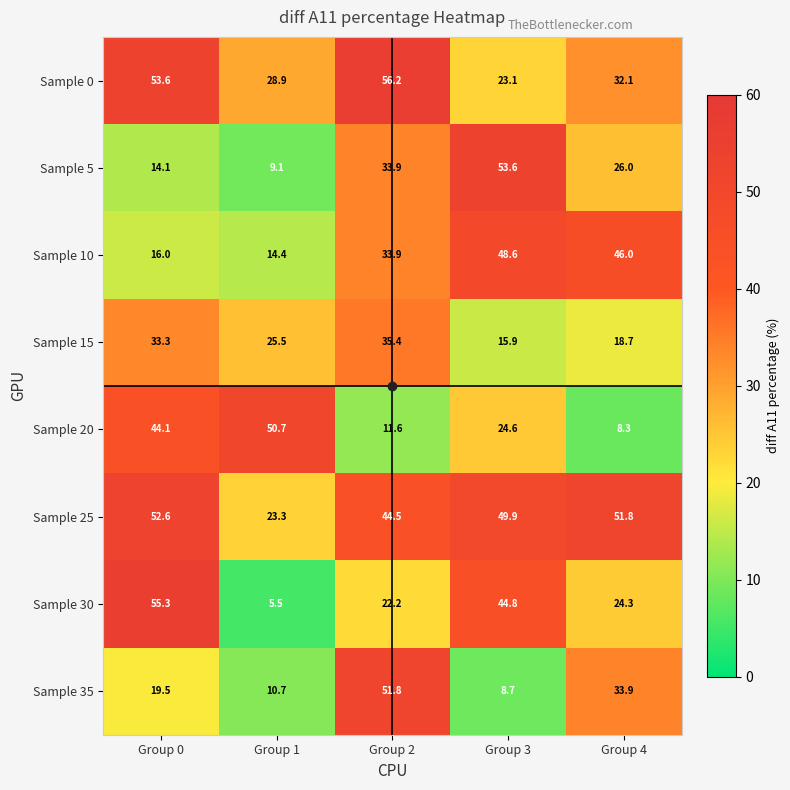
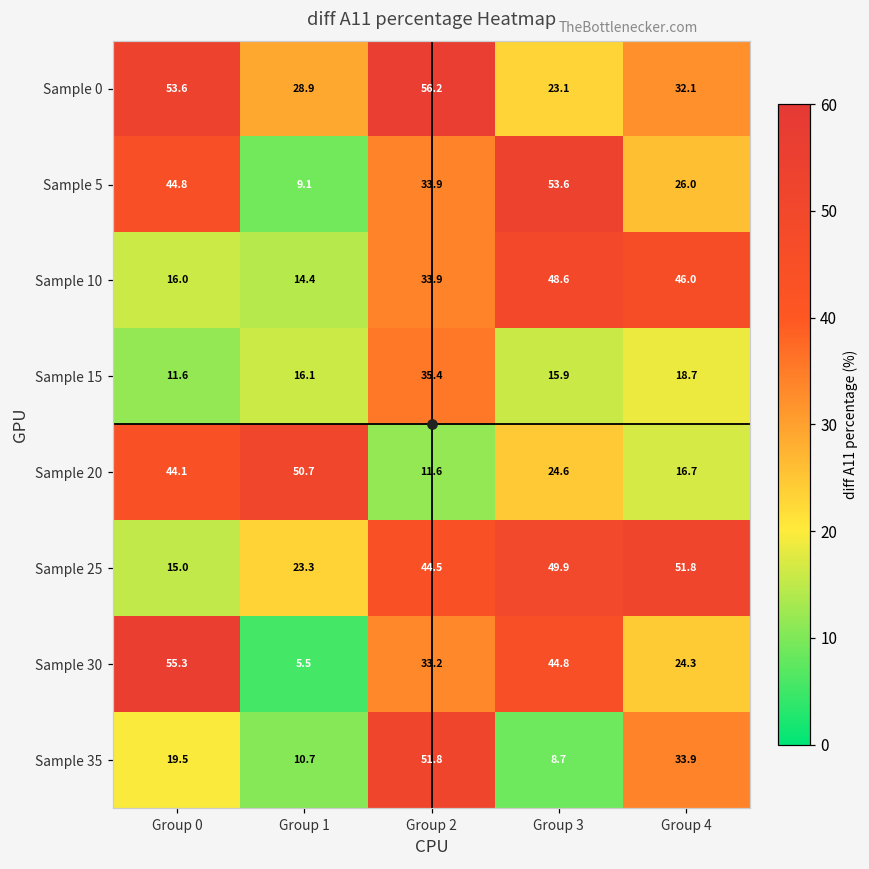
  {
    "Sample 0": {
      "Group 0": 53.6,
      "Group 1": 28.9,
      "Group 2": 56.2,
      "Group 3": 23.1,
      "Group 4": 32.1
    },
    "Sample 5": {
-     "Group 0": 14.1,
+     "Group 0": 44.8,
      "Group 1": 9.1,
      "Group 2": 33.9,
      "Group 3": 53.6,
      "Group 4": 26.0
    },
    "Sample 10": {
      "Group 0": 16.0,
      "Group 1": 14.4,
      "Group 2": 33.9,
      "Group 3": 48.6,
      "Group 4": 46.0
    },
    "Sample 15": {
-     "Group 0": 33.3,
-     "Group 1": 25.5,
+     "Group 0": 11.6,
+     "Group 1": 16.1,
      "Group 2": 35.4,
      "Group 3": 15.9,
      "Group 4": 18.7
    },
    "Sample 20": {
      "Group 0": 44.1,
      "Group 1": 50.7,
      "Group 2": 11.6,
      "Group 3": 24.6,
-     "Group 4": 8.3
+     "Group 4": 16.7
    },
    "Sample 25": {
-     "Group 0": 52.6,
+     "Group 0": 15.0,
      "Group 1": 23.3,
      "Group 2": 44.5,
      "Group 3": 49.9,
      "Group 4": 51.8
    },
    "Sample 30": {
      "Group 0": 55.3,
      "Group 1": 5.5,
-     "Group 2": 22.2,
+     "Group 2": 33.2,
      "Group 3": 44.8,
      "Group 4": 24.3
    },
    "Sample 35": {
      "Group 0": 19.5,
      "Group 1": 10.7,
      "Group 2": 51.8,
      "Group 3": 8.7,
      "Group 4": 33.9
    }
  }
